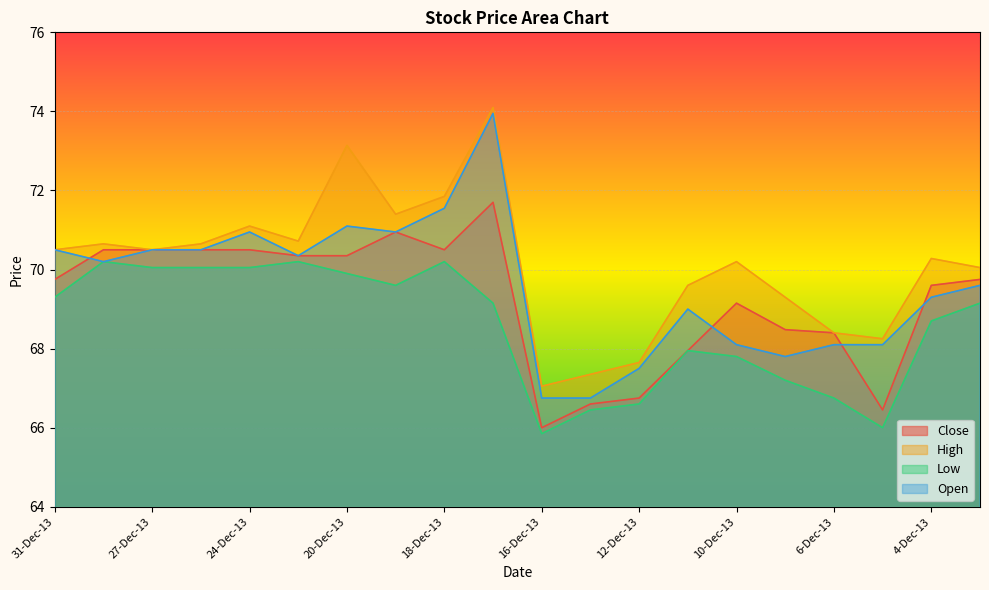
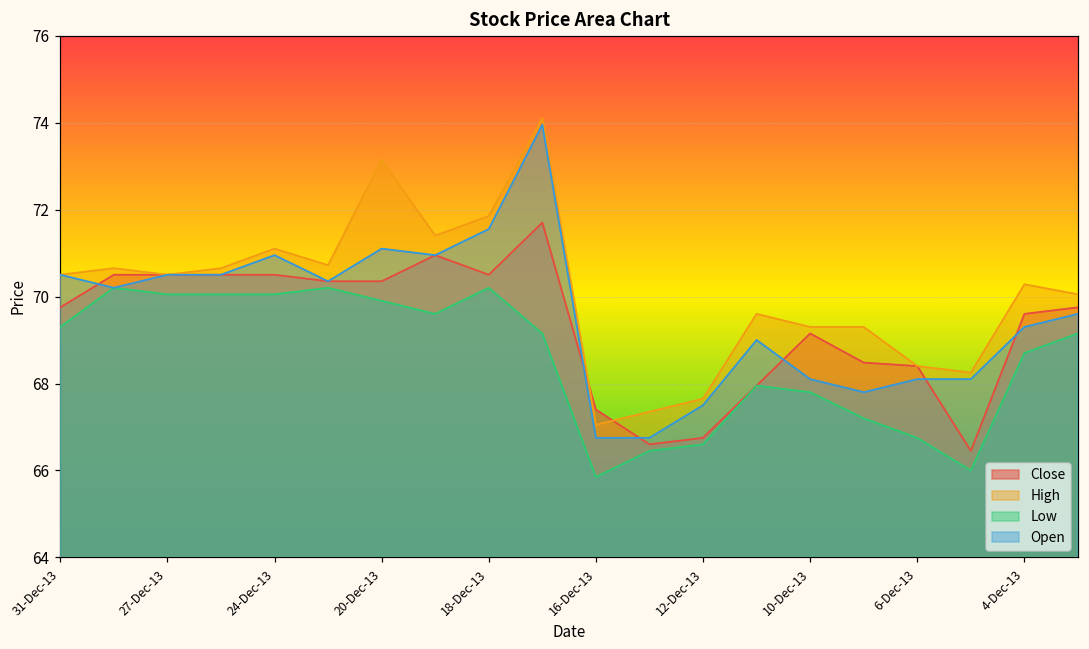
  {
    "Close": {
      "31-Dec-13": 69.8,
      "24-Dec-13": 70.5,
      "20-Dec-13": 70.4,
      "18-Dec-13": 70.5,
-     "16-Dec-13": 66.0,
+     "16-Dec-13": 67.4,
      "12-Dec-13": 66.8,
      "10-Dec-13": 69.2,
      "4-Dec-13": 69.6
    },
    "High": {
      "24-Dec-13": 71.1,
      "20-Dec-13": 73.1,
      "18-Dec-13": 71.9,
      "16-Dec-13": 67.1,
      "12-Dec-13": 67.7,
-     "10-Dec-13": 70.2,
+     "10-Dec-13": 69.3,
      "4-Dec-13": 70.3
    },
    "Low": {
      "31-Dec-13": 69.3,
      "27-Dec-13": 70.1,
      "24-Dec-13": 70.1,
      "20-Dec-13": 69.9,
      "18-Dec-13": 70.2,
      "16-Dec-13": 65.9,
      "12-Dec-13": 66.6,
      "10-Dec-13": 67.8,
      "6-Dec-13": 66.8,
      "4-Dec-13": 68.7
    },
    "Open": {
      "24-Dec-13": 71.0,
      "20-Dec-13": 71.1,
      "18-Dec-13": 71.6,
      "16-Dec-13": 66.8,
      "12-Dec-13": 67.5,
      "10-Dec-13": 68.1,
      "6-Dec-13": 68.1,
      "4-Dec-13": 69.3
    }
  }
